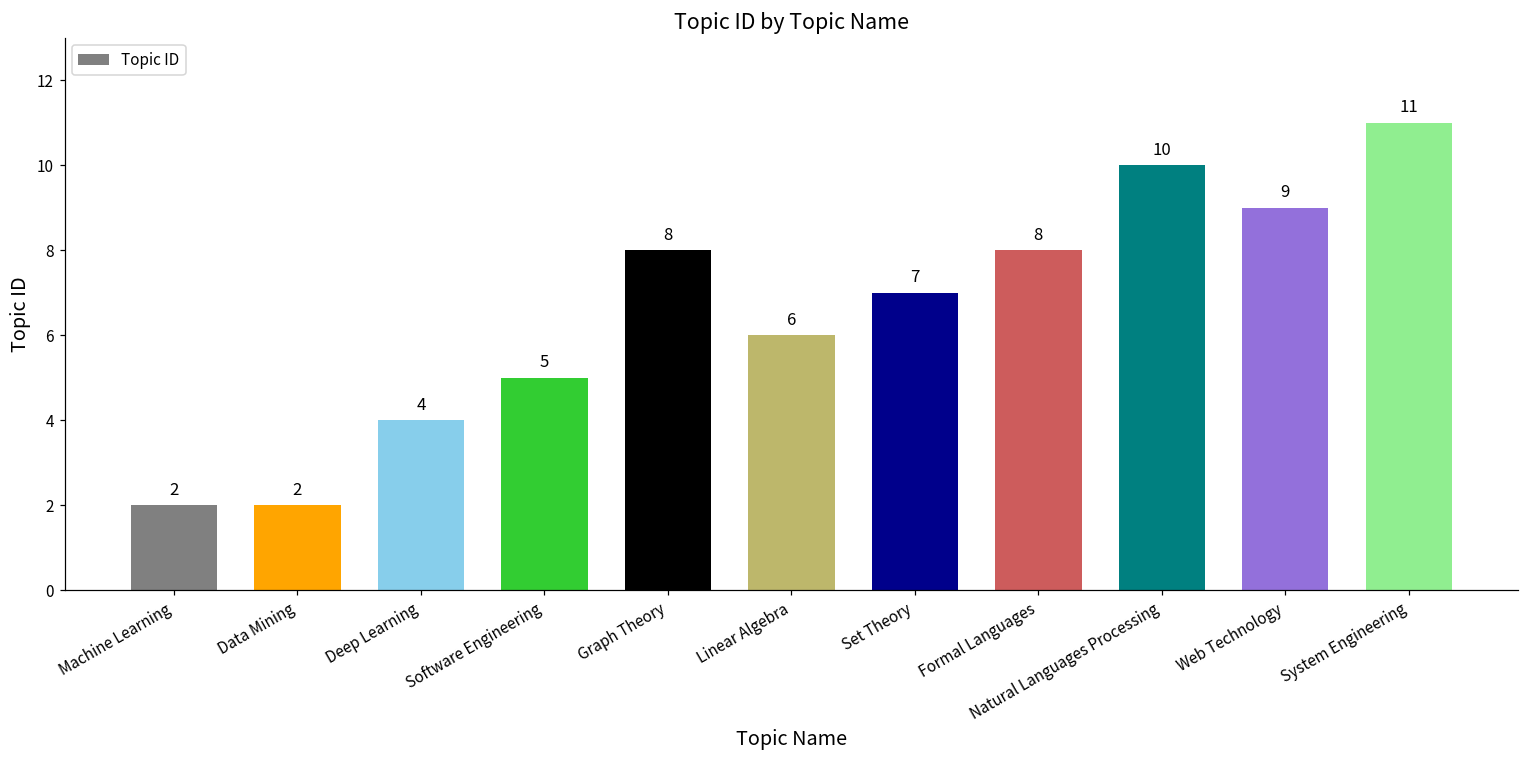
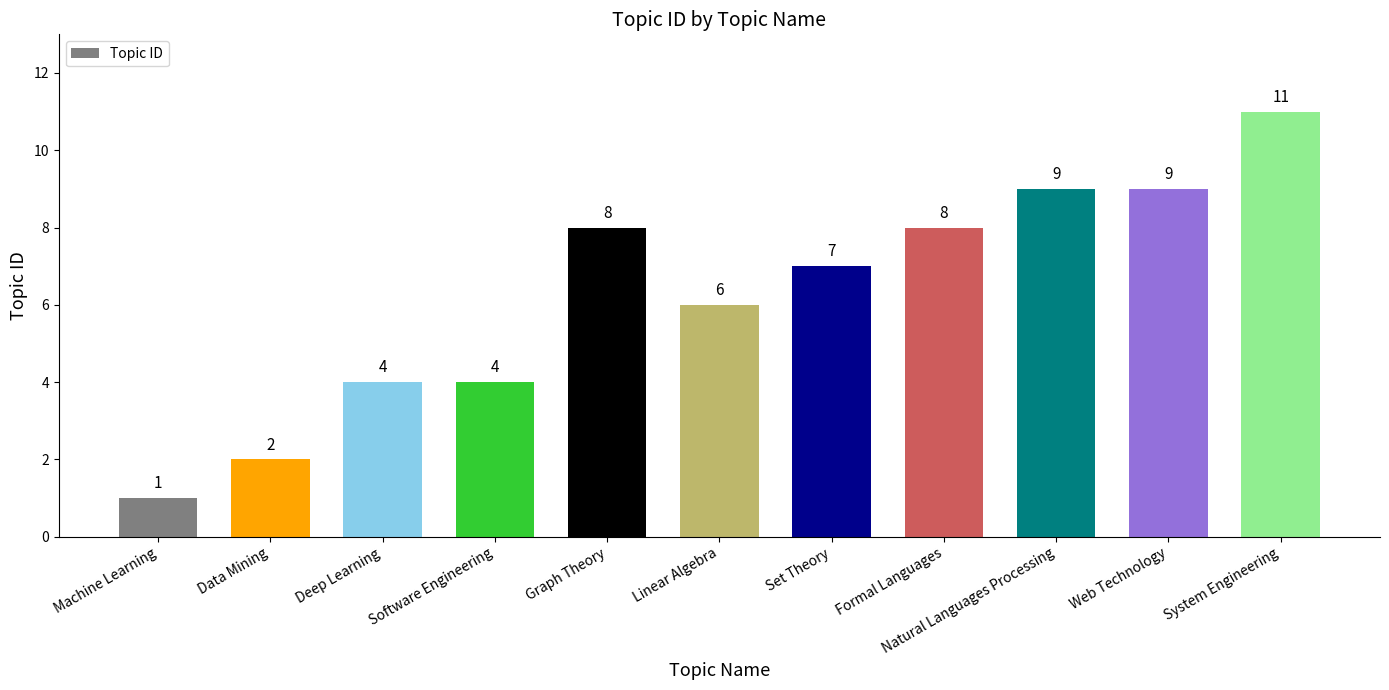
  {
-   "Machine Learning": 2,
+   "Machine Learning": 1,
    "Data Mining": 2,
    "Deep Learning": 4,
-   "Software Engineering": 5,
+   "Software Engineering": 4,
    "Graph Theory": 8,
    "Linear Algebra": 6,
    "Set Theory": 7,
    "Formal Languages": 8,
-   "Natural Languages Processing": 10,
+   "Natural Languages Processing": 9,
    "Web Technology": 9,
    "System Engineering": 11
  }
